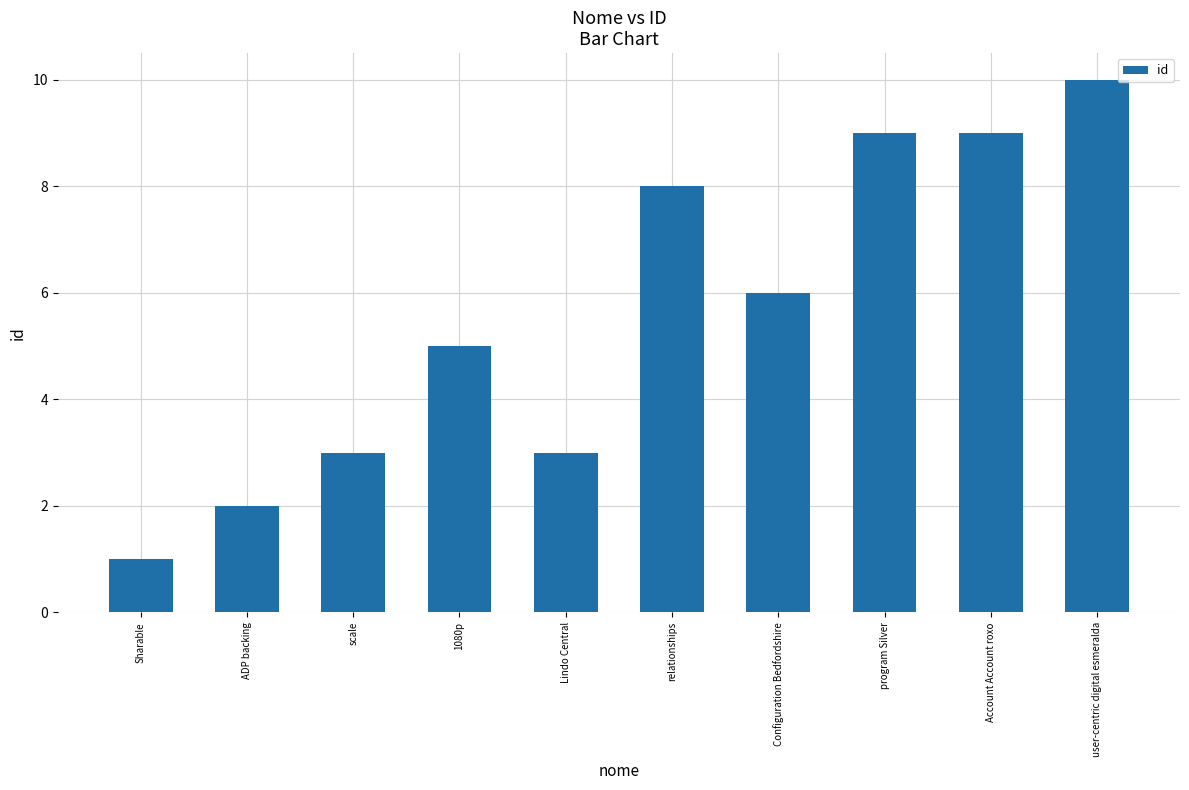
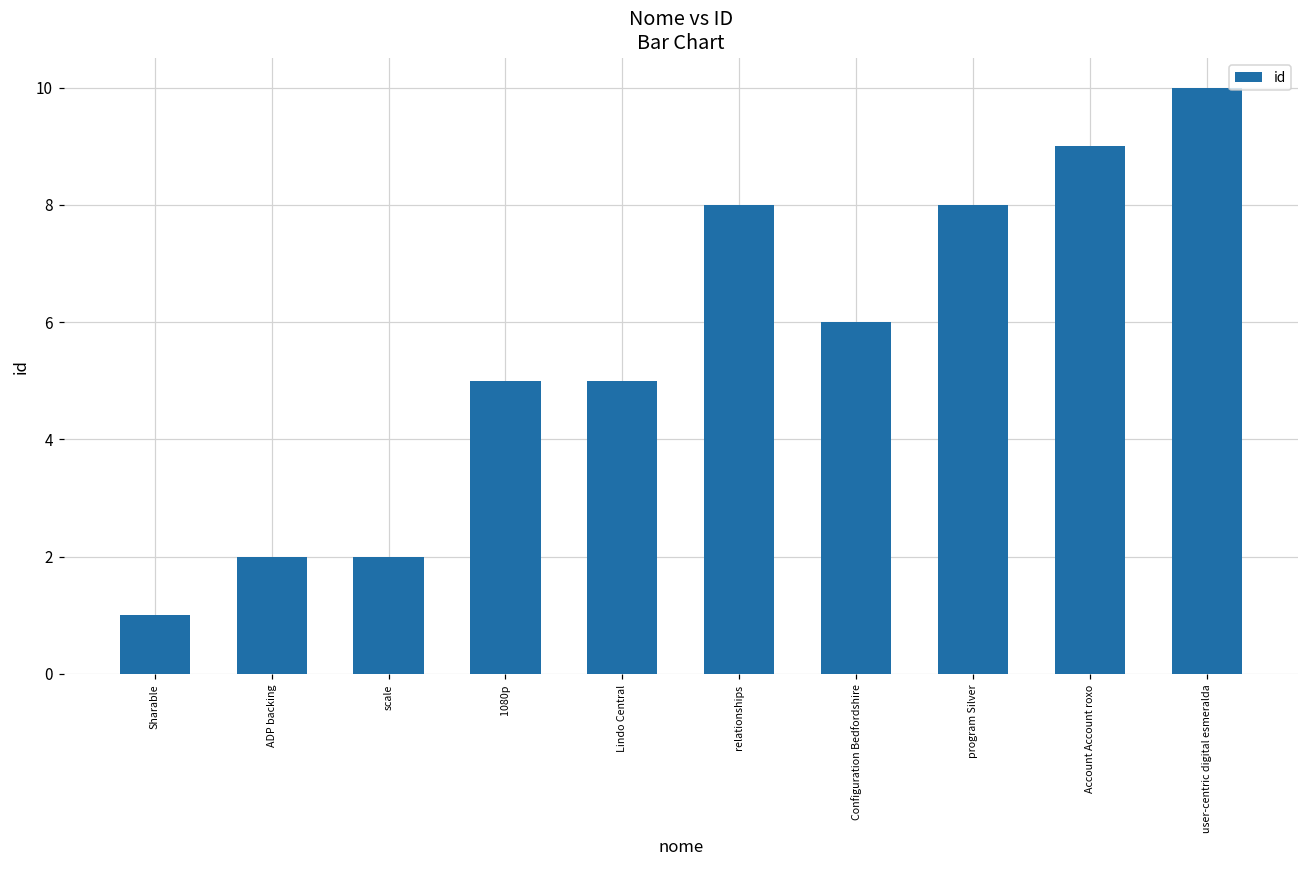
  {
    "Sharable": 1,
    "ADP backing": 2,
-   "scale": 3,
+   "scale": 2,
    "1080p": 5,
-   "Lindo Central": 3,
+   "Lindo Central": 5,
    "relationships": 8,
    "Configuration Bedfordshire": 6,
-   "program Silver": 9,
+   "program Silver": 8,
    "Account Account roxo": 9,
    "user-centric digital esmeralda": 10
  }
